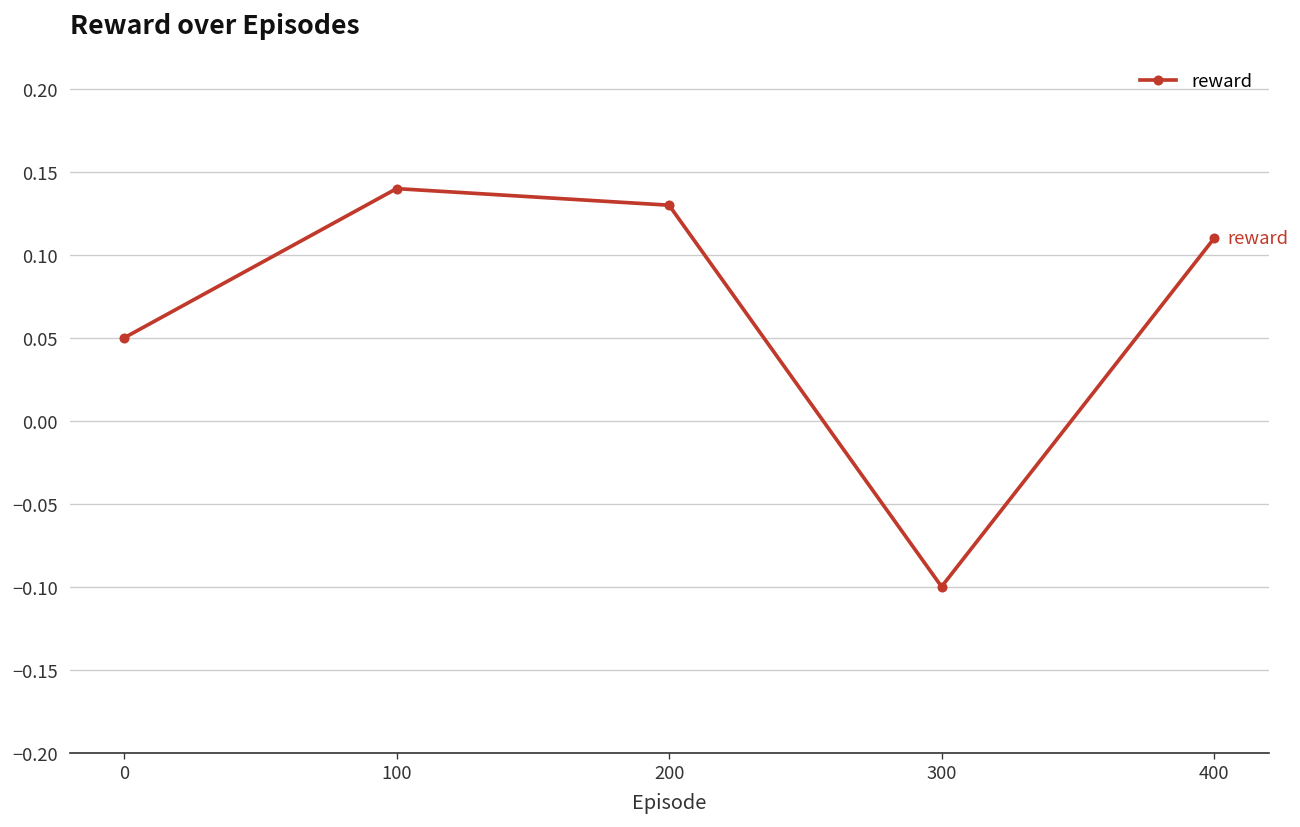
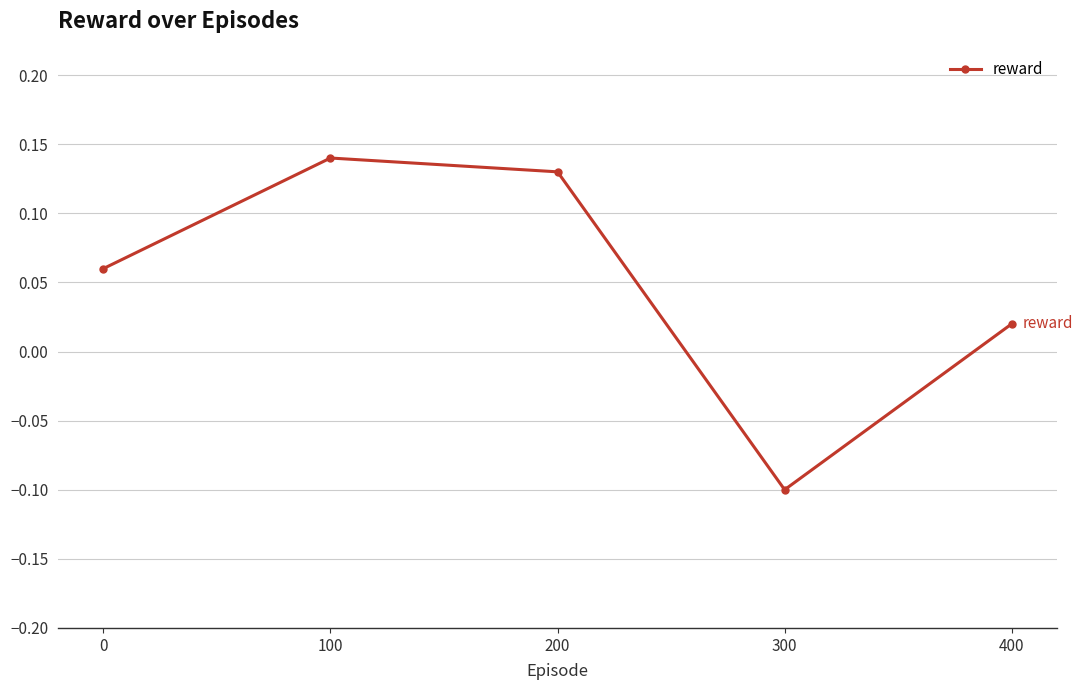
  {
-   "0": 0.05,
+   "0": 0.06,
    "100": 0.14,
    "200": 0.13,
    "300": -0.10,
-   "400": 0.11
+   "400": 0.02
  }
